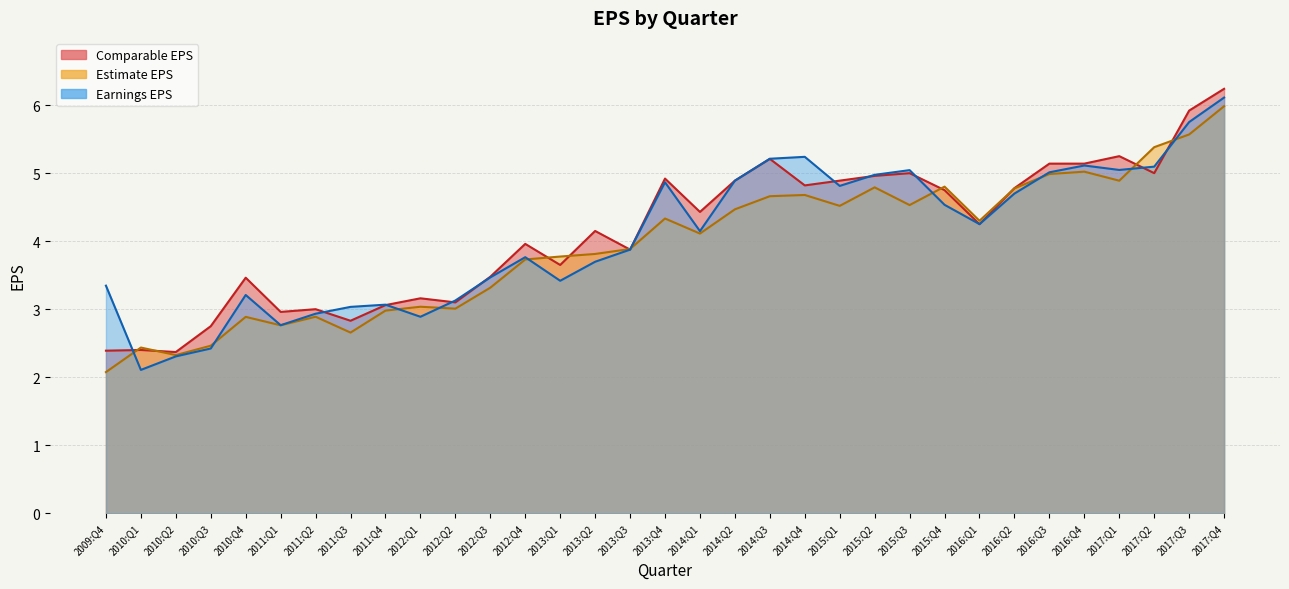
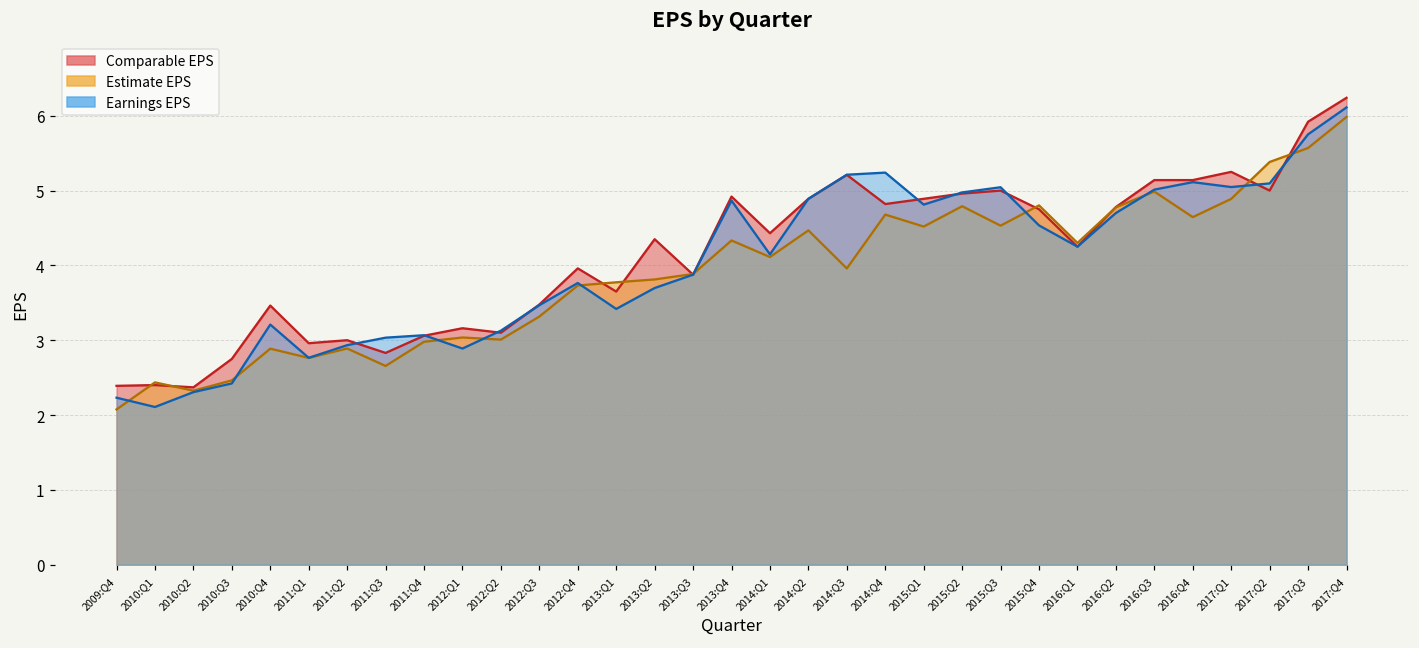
  {
    "Comparable EPS": {
      "2009:Q4": 2.4,
      "2010:Q2": 2.4,
      "2010:Q3": 2.8,
      "2010:Q4": 3.5,
      "2011:Q1": 3.0,
      "2011:Q2": 3.0,
      "2011:Q3": 2.8,
      "2012:Q1": 3.2,
      "2012:Q4": 4.0,
      "2013:Q1": 3.7,
-     "2013:Q2": 4.2,
+     "2013:Q2": 4.4,
      "2013:Q4": 4.9,
      "2014:Q1": 4.4,
      "2014:Q4": 4.8,
      "2015:Q1": 4.9,
      "2015:Q3": 5.0,
      "2015:Q4": 4.8,
      "2016:Q3": 5.1,
      "2017:Q1": 5.3,
      "2017:Q2": 5.0,
      "2017:Q3": 5.9,
      "2017:Q4": 6.2
    },
    "Estimate EPS": {
      "2009:Q4": 2.1,
      "2010:Q3": 2.5,
      "2010:Q4": 2.9,
      "2011:Q2": 2.9,
      "2011:Q3": 2.7,
      "2011:Q4": 3.0,
      "2012:Q1": 3.0,
      "2012:Q2": 3.0,
      "2012:Q3": 3.3,
      "2013:Q1": 3.8,
      "2013:Q2": 3.8,
      "2013:Q4": 4.3,
      "2014:Q2": 4.5,
-     "2014:Q3": 4.7,
+     "2014:Q3": 4.0,
      "2014:Q4": 4.7,
      "2015:Q1": 4.5,
      "2015:Q2": 4.8,
      "2015:Q3": 4.5,
      "2015:Q4": 4.8,
      "2016:Q1": 4.3,
-     "2016:Q4": 5.0,
+     "2016:Q4": 4.6,
      "2017:Q1": 4.9,
      "2017:Q2": 5.4,
      "2017:Q3": 5.6,
      "2017:Q4": 6.0
    },
    "Earnings EPS": {
-     "2009:Q4": 3.3,
+     "2009:Q4": 2.2,
      "2010:Q1": 2.1,
      "2010:Q3": 2.4,
      "2010:Q4": 3.2,
      "2011:Q2": 2.9,
      "2011:Q3": 3.0,
      "2012:Q1": 2.9,
      "2013:Q1": 3.4,
      "2013:Q2": 3.7,
      "2013:Q4": 4.9,
      "2014:Q4": 5.2,
      "2015:Q1": 4.8,
      "2015:Q3": 5.0,
      "2015:Q4": 4.5,
      "2016:Q2": 4.7,
      "2017:Q1": 5.0,
      "2017:Q2": 5.1,
      "2017:Q3": 5.8,
      "2017:Q4": 6.1
    }
  }
